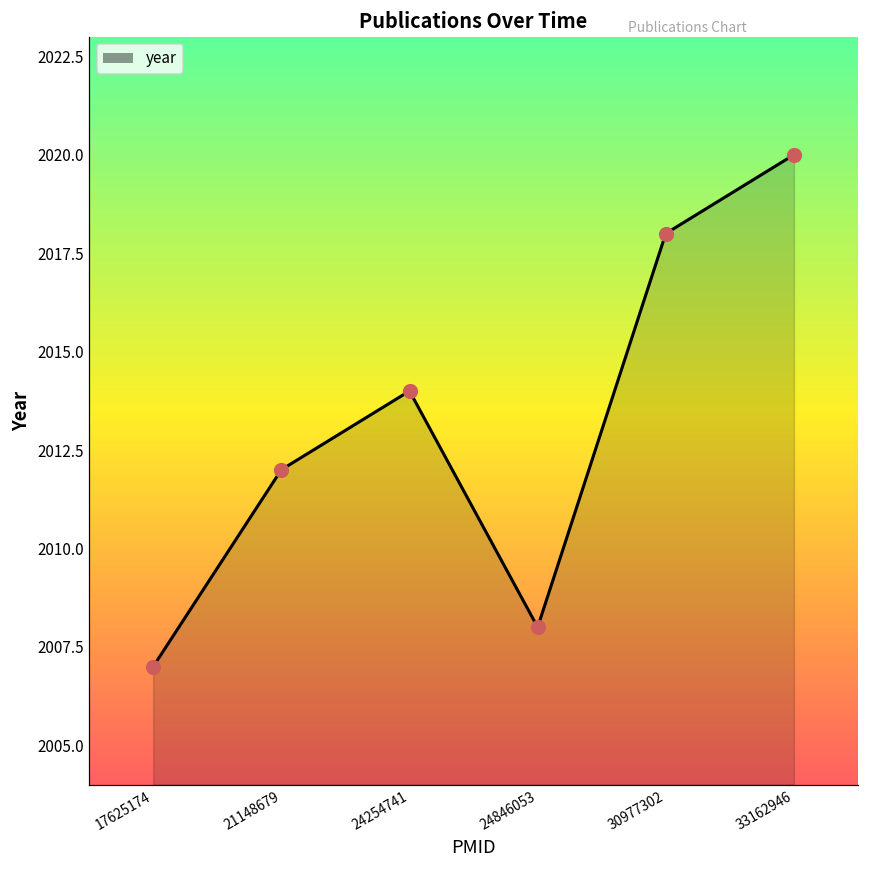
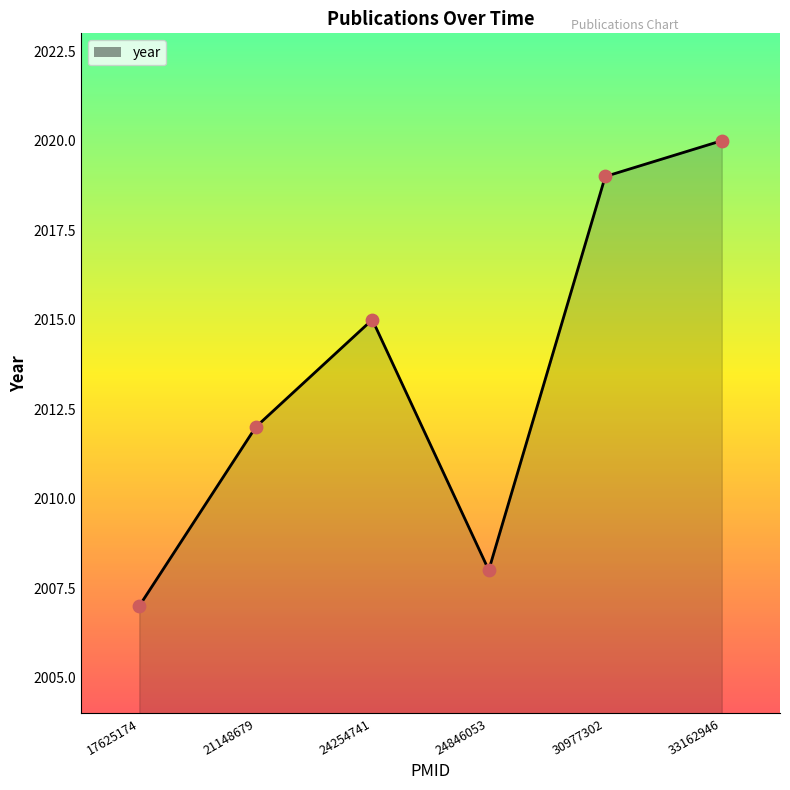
  {
    "17625174": 2007,
    "21148679": 2012,
-   "24254741": 2014,
+   "24254741": 2015,
    "24846053": 2008,
-   "30977302": 2018,
+   "30977302": 2019,
    "33162946": 2020
  }
